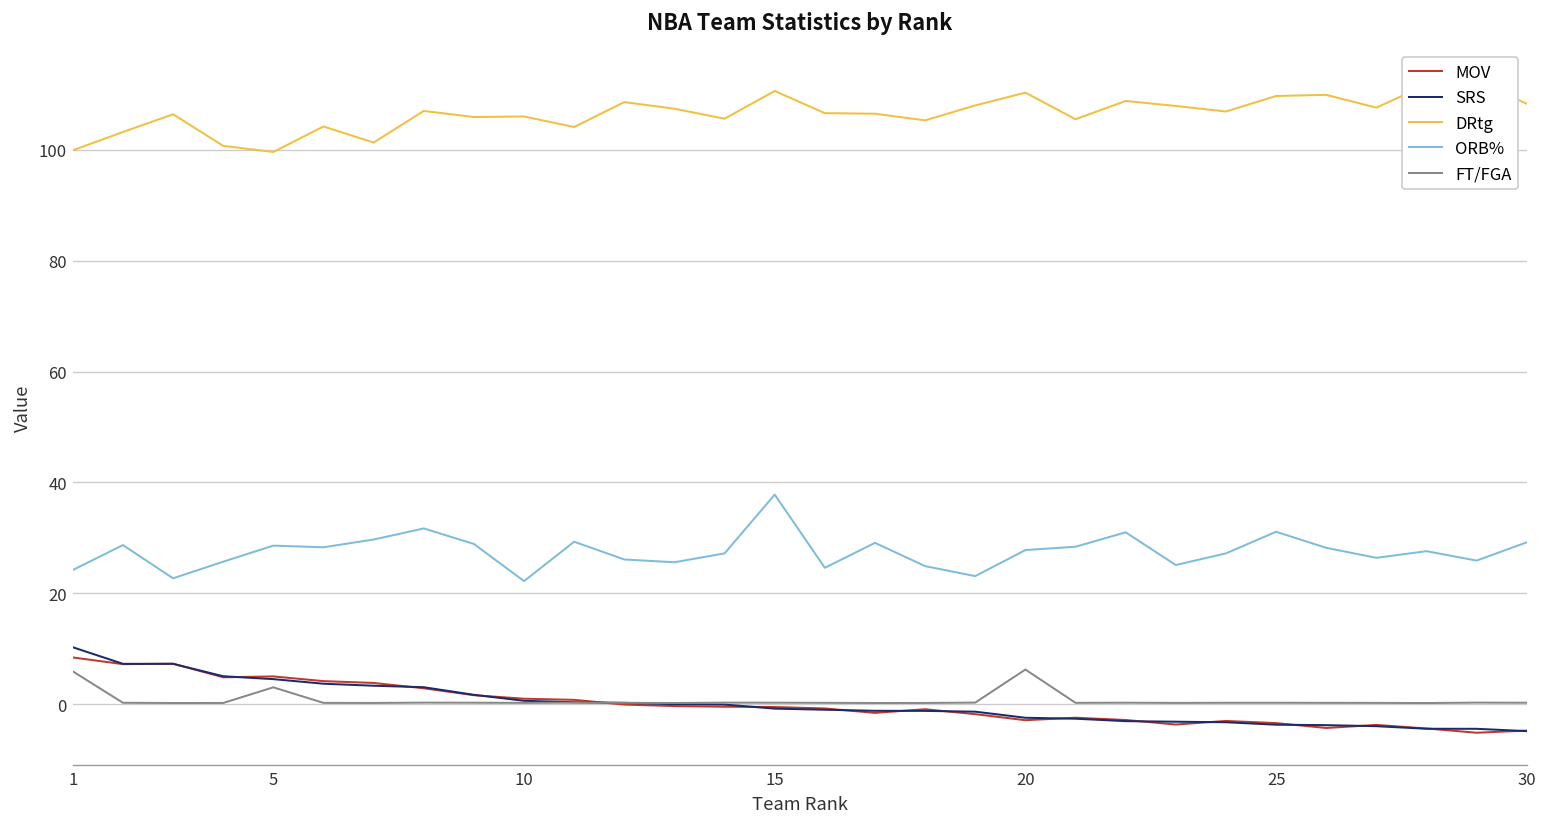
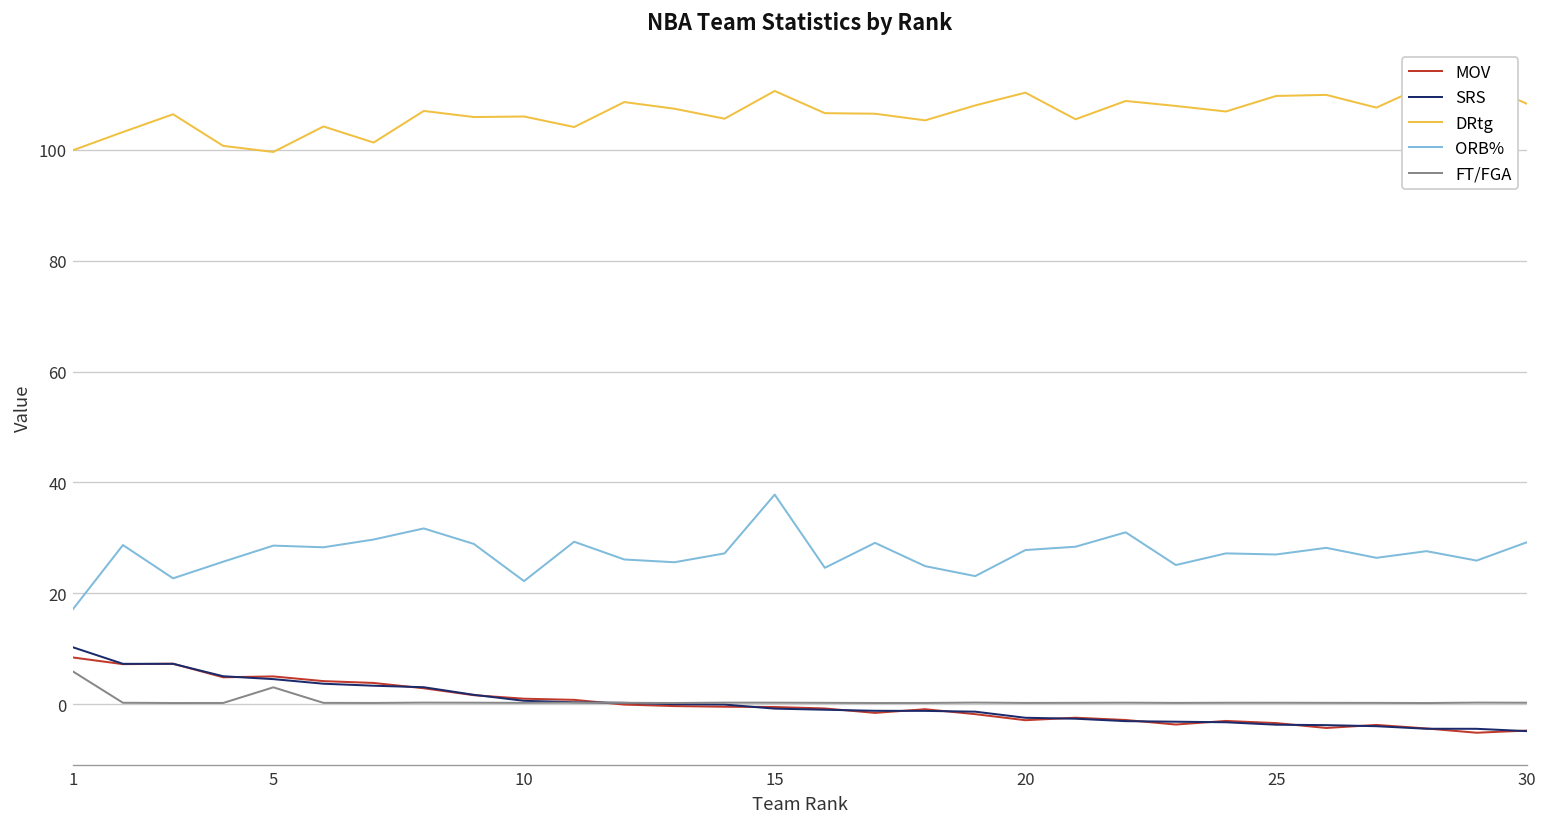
  {
    "MOV": {
      "1": 8
    },
    "SRS": {
      "1": 10
    },
    "DRtg": {
      "1": 100,
      "5": 100,
      "10": 106,
      "15": 111,
      "20": 110,
      "25": 110,
      "30": 108
    },
    "ORB%": {
-     "1": 24,
+     "1": 17,
      "5": 29,
      "10": 22,
      "15": 38,
      "20": 28,
-     "25": 31,
+     "25": 27,
      "30": 29
    },
    "FT/FGA": {
      "1": 6,
      "5": 3,
      "15": 0,
-     "20": 6,
+     "20": 0,
      "25": 0,
      "30": 0
    }
  }
